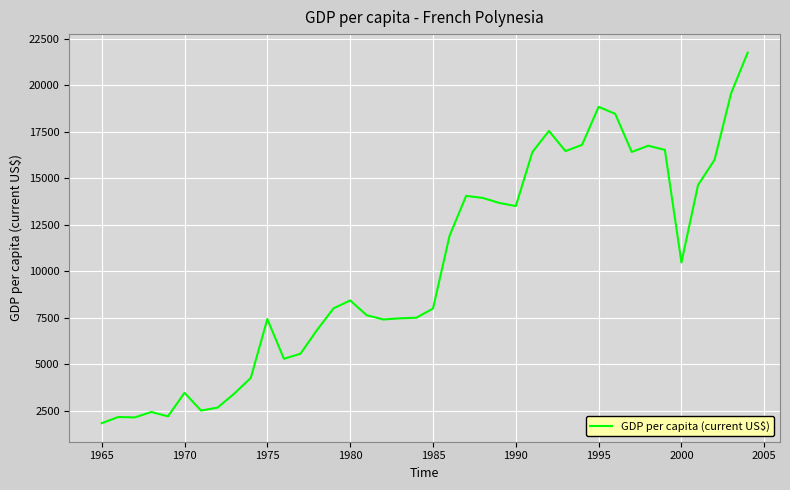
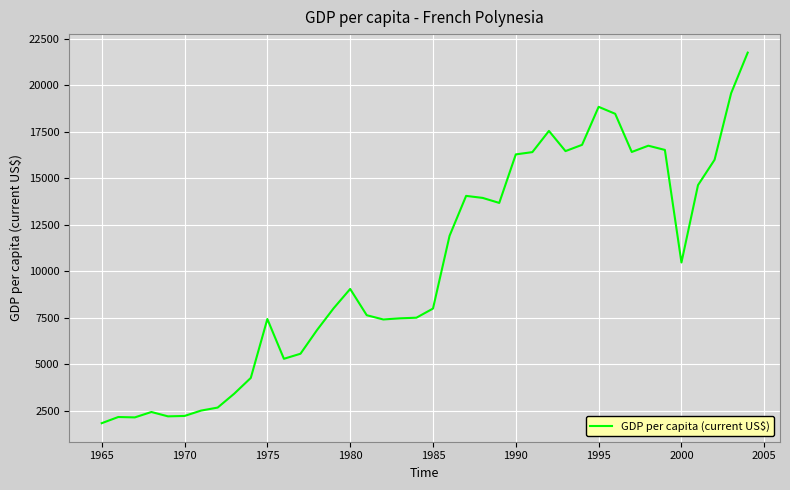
  {
    "1965": 1800,
-   "1970": 3500,
+   "1970": 2200,
    "1975": 7400,
-   "1980": 8400,
+   "1980": 9100,
    "1985": 8000,
-   "1990": 13500,
+   "1990": 16300,
    "1995": 18900,
    "2000": 10500
  }
